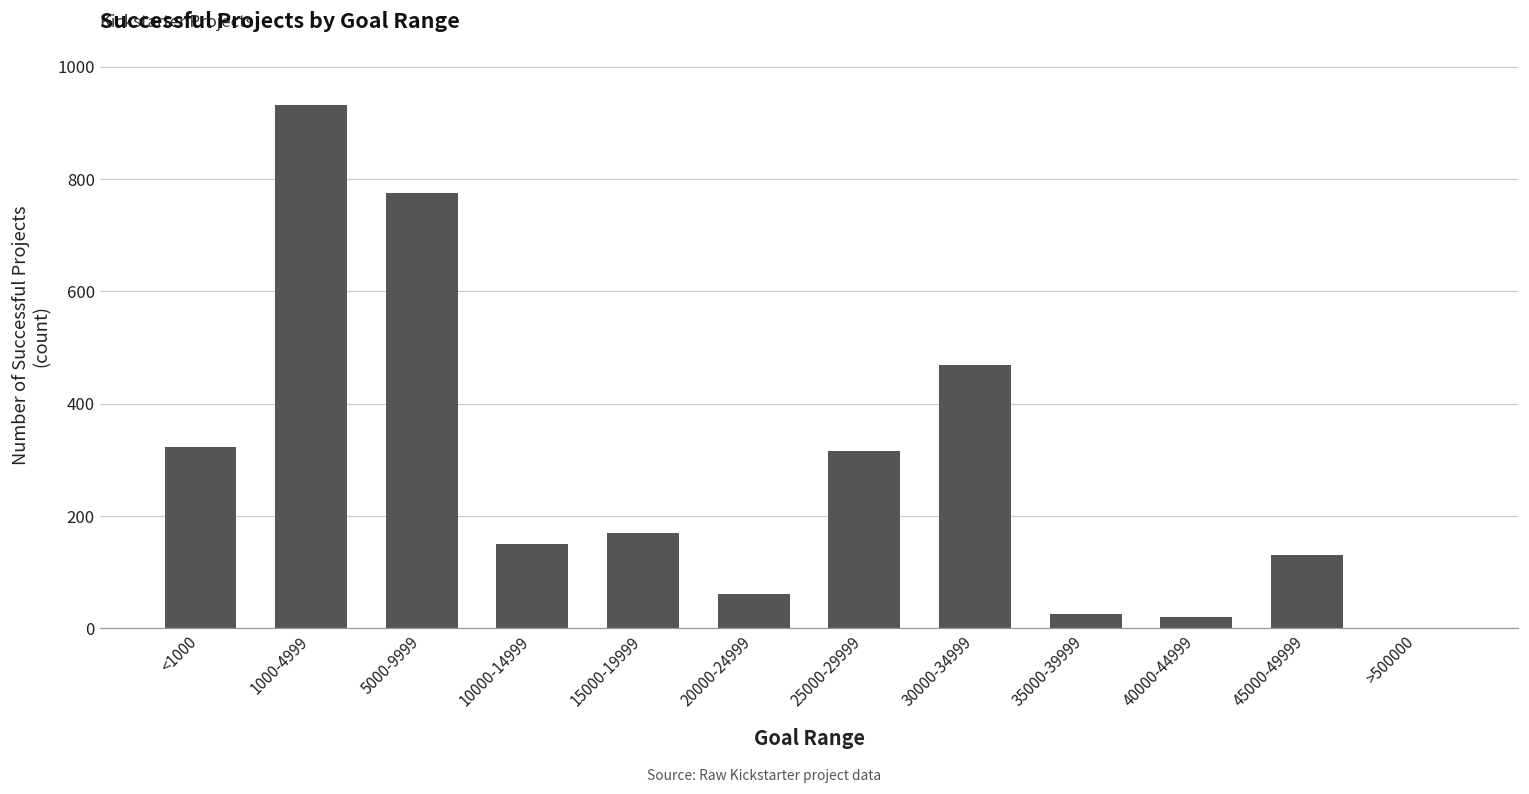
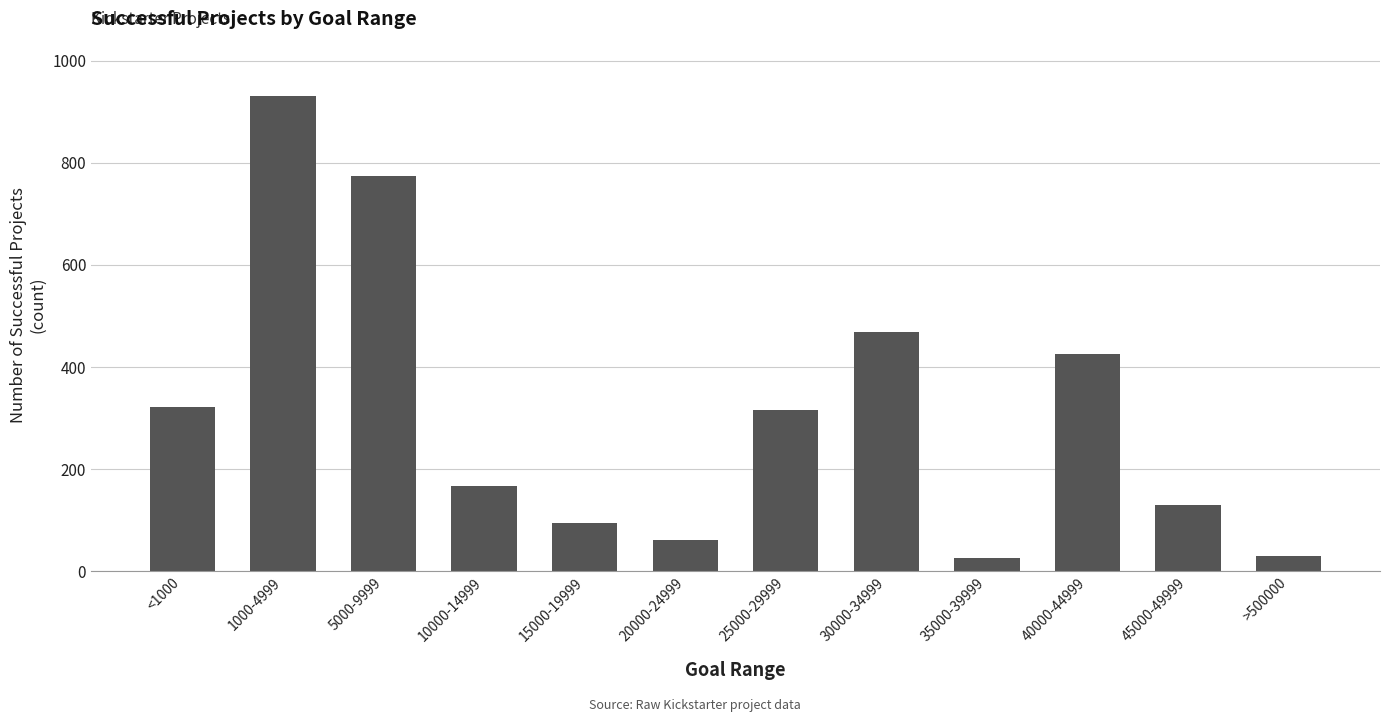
  {
    "<1000": 320,
    "1000-4999": 930,
    "5000-9999": 780,
-   "10000-14999": 150,
-   "15000-19999": 170,
+   "10000-14999": 170,
+   "15000-19999": 90,
    "20000-24999": 60,
    "25000-29999": 320,
    "30000-34999": 470,
    "35000-39999": 30,
-   "40000-44999": 20,
+   "40000-44999": 430,
    "45000-49999": 130,
-   ">500000": 0
+   ">500000": 30
  }
